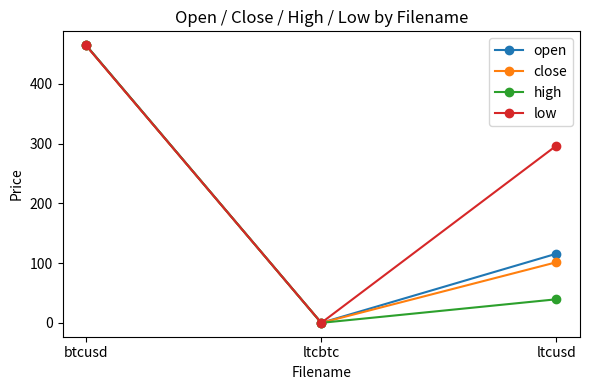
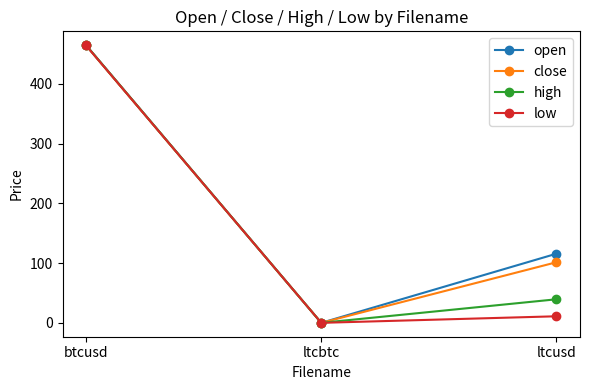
  {
    "open": {
      "ltcusd": 120
    },
    "close": {
      "ltcusd": 100
    },
    "high": {
      "ltcusd": 40
    },
    "low": {
-     "ltcusd": 300
+     "ltcusd": 10
    }
  }
